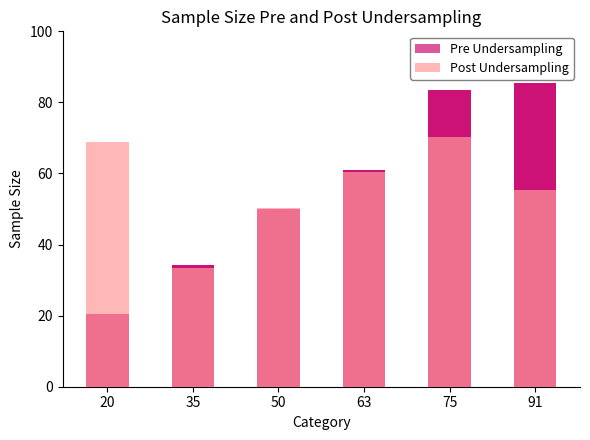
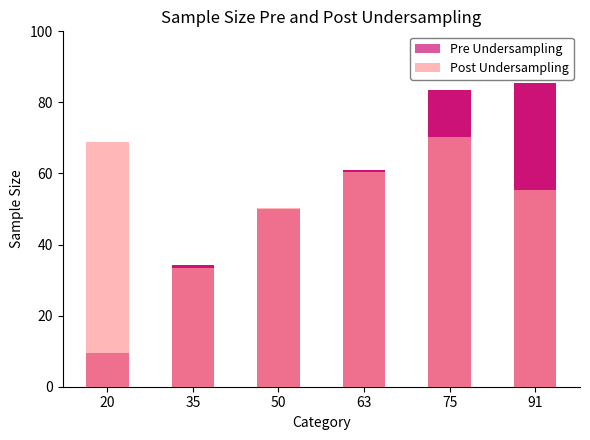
  {
    "Pre Undersampling": {
-     "20": 20,
+     "20": 9,
      "35": 34,
      "50": 50,
      "63": 61,
      "75": 84,
      "91": 85
    },
    "Post Undersampling": {
      "20": 69,
      "50": 50
    }
  }
